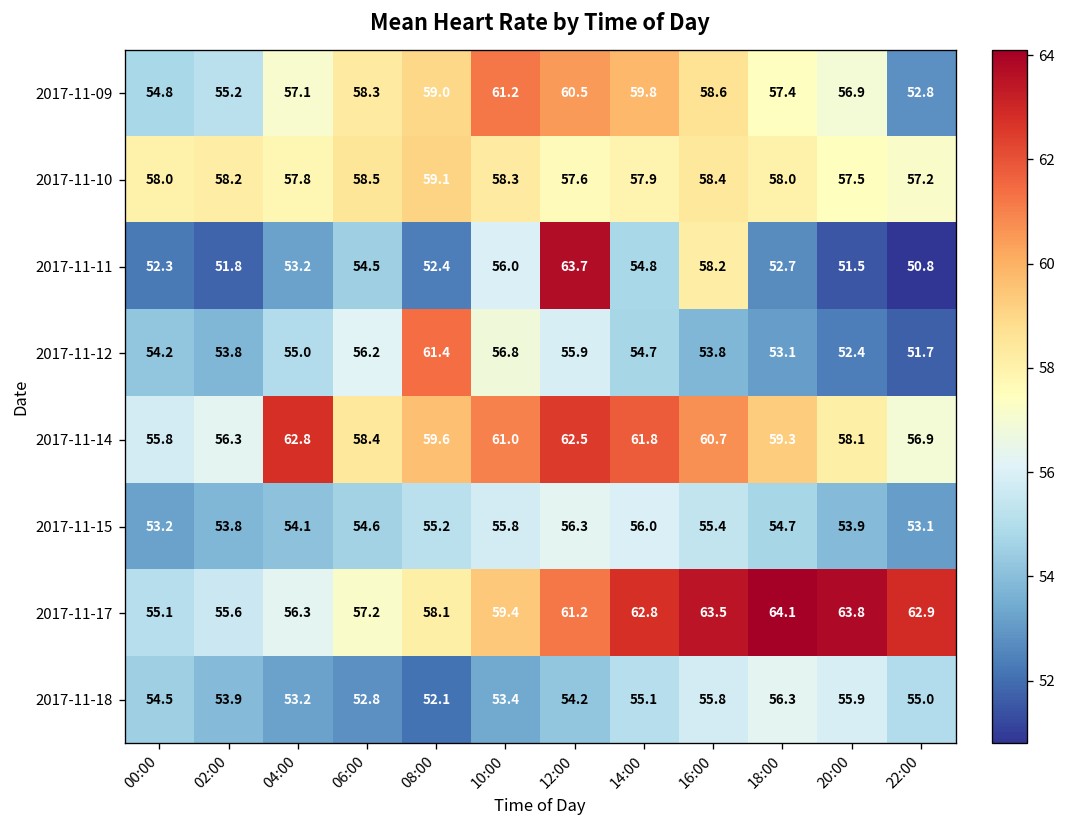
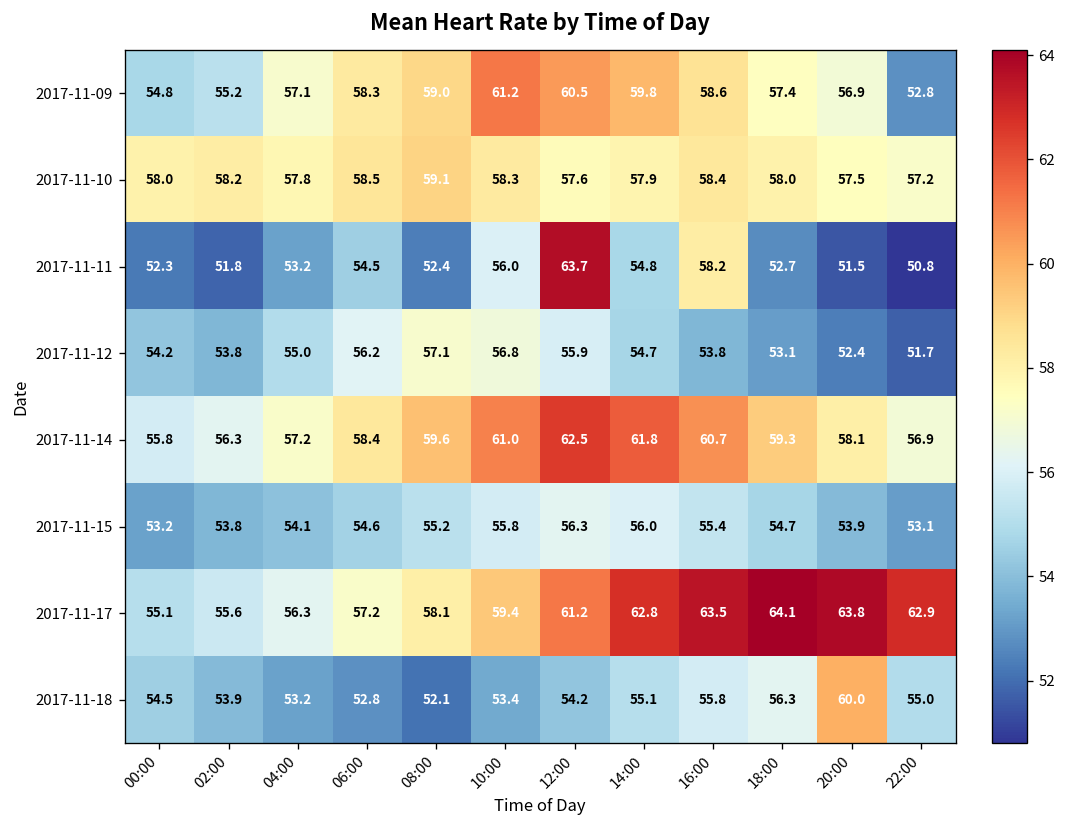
  {
    "2017-11-09": {
      "00:00": 54.8,
      "02:00": 55.2,
      "04:00": 57.1,
      "06:00": 58.3,
      "08:00": 59.0,
      "10:00": 61.2,
      "12:00": 60.5,
      "14:00": 59.8,
      "16:00": 58.6,
      "18:00": 57.4,
      "20:00": 56.9,
      "22:00": 52.8
    },
    "2017-11-10": {
      "00:00": 58.0,
      "02:00": 58.2,
      "04:00": 57.8,
      "06:00": 58.5,
      "08:00": 59.1,
      "10:00": 58.3,
      "12:00": 57.6,
      "14:00": 57.9,
      "16:00": 58.4,
      "18:00": 58.0,
      "20:00": 57.5,
      "22:00": 57.2
    },
    "2017-11-11": {
      "00:00": 52.3,
      "02:00": 51.8,
      "04:00": 53.2,
      "06:00": 54.5,
      "08:00": 52.4,
      "10:00": 56.0,
      "12:00": 63.7,
      "14:00": 54.8,
      "16:00": 58.2,
      "18:00": 52.7,
      "20:00": 51.5,
      "22:00": 50.8
    },
    "2017-11-12": {
      "00:00": 54.2,
      "02:00": 53.8,
      "04:00": 55.0,
      "06:00": 56.2,
-     "08:00": 61.4,
+     "08:00": 57.1,
      "10:00": 56.8,
      "12:00": 55.9,
      "14:00": 54.7,
      "16:00": 53.8,
      "18:00": 53.1,
      "20:00": 52.4,
      "22:00": 51.7
    },
    "2017-11-14": {
      "00:00": 55.8,
      "02:00": 56.3,
-     "04:00": 62.8,
+     "04:00": 57.2,
      "06:00": 58.4,
      "08:00": 59.6,
      "10:00": 61.0,
      "12:00": 62.5,
      "14:00": 61.8,
      "16:00": 60.7,
      "18:00": 59.3,
      "20:00": 58.1,
      "22:00": 56.9
    },
    "2017-11-15": {
      "00:00": 53.2,
      "02:00": 53.8,
      "04:00": 54.1,
      "06:00": 54.6,
      "08:00": 55.2,
      "10:00": 55.8,
      "12:00": 56.3,
      "14:00": 56.0,
      "16:00": 55.4,
      "18:00": 54.7,
      "20:00": 53.9,
      "22:00": 53.1
    },
    "2017-11-17": {
      "00:00": 55.1,
      "02:00": 55.6,
      "04:00": 56.3,
      "06:00": 57.2,
      "08:00": 58.1,
      "10:00": 59.4,
      "12:00": 61.2,
      "14:00": 62.8,
      "16:00": 63.5,
      "18:00": 64.1,
      "20:00": 63.8,
      "22:00": 62.9
    },
    "2017-11-18": {
      "00:00": 54.5,
      "02:00": 53.9,
      "04:00": 53.2,
      "06:00": 52.8,
      "08:00": 52.1,
      "10:00": 53.4,
      "12:00": 54.2,
      "14:00": 55.1,
      "16:00": 55.8,
      "18:00": 56.3,
-     "20:00": 55.9,
+     "20:00": 60.0,
      "22:00": 55.0
    }
  }
